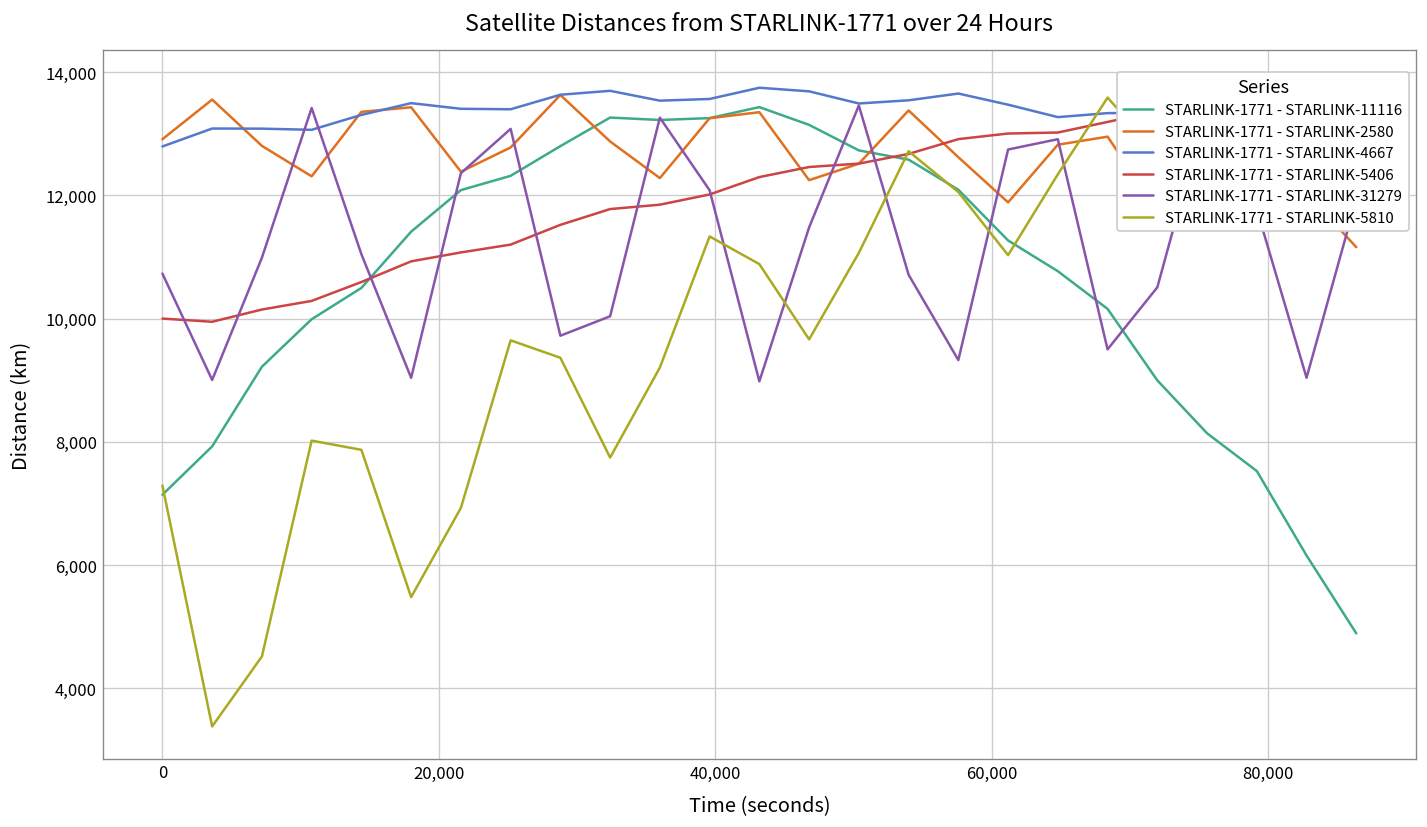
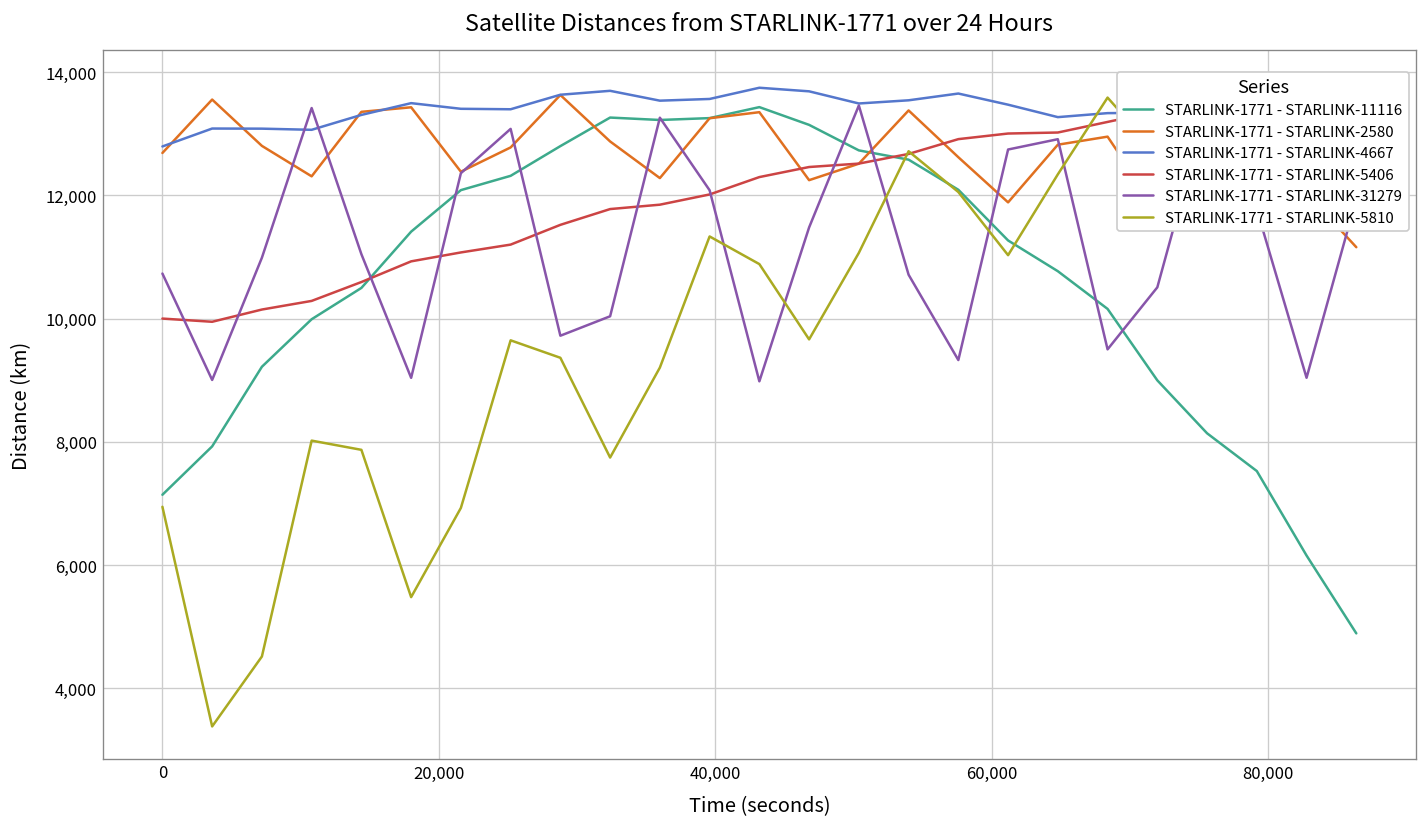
  {
    "STARLINK-1771 - STARLINK-11116": {
      "0": "7,100"
    },
    "STARLINK-1771 - STARLINK-2580": {
-     "0": "12,900"
+     "0": "12,700"
    },
    "STARLINK-1771 - STARLINK-4667": {
      "0": "12,800"
    },
    "STARLINK-1771 - STARLINK-5406": {
      "0": "10,000"
    },
    "STARLINK-1771 - STARLINK-31279": {
      "0": "10,700"
    },
    "STARLINK-1771 - STARLINK-5810": {
-     "0": "7,300"
+     "0": "6,900"
    }
  }
